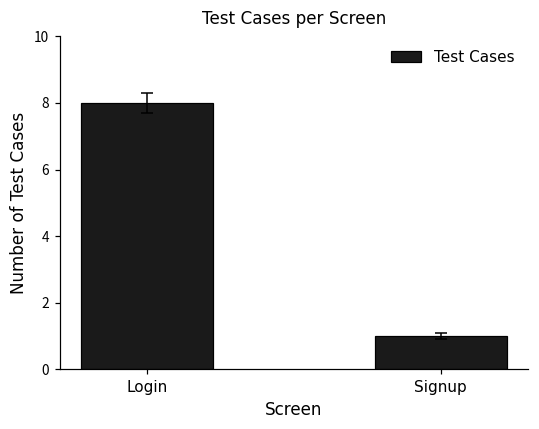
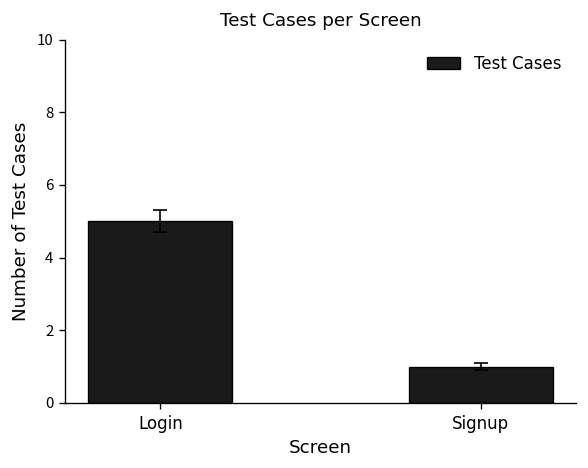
  {
    "Test Cases": {
-     "Login": 8,
+     "Login": 5,
      "Signup": 1
    }
  }
